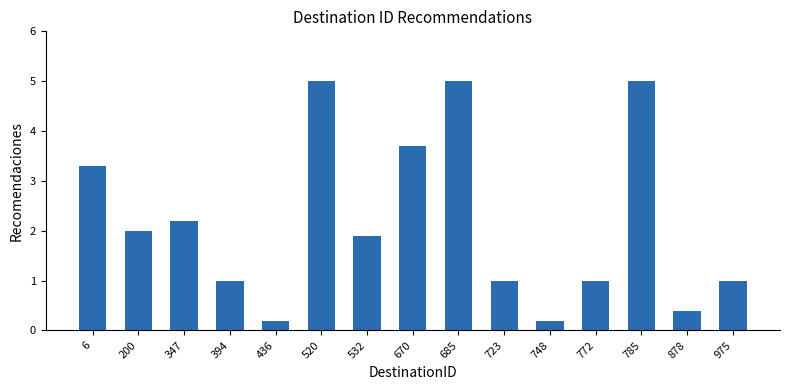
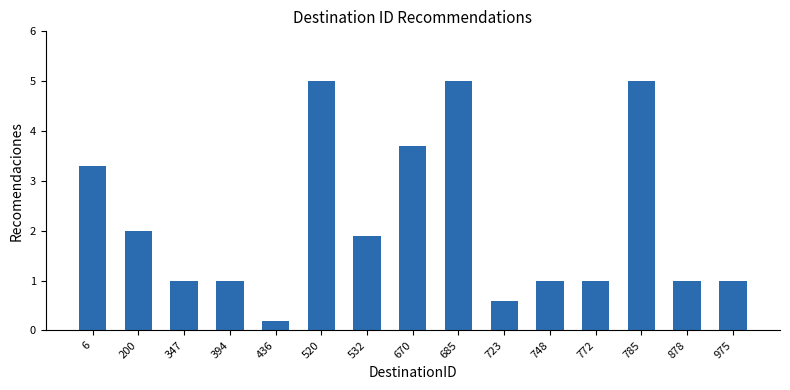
  {
    "6": 3.3,
    "200": 2.0,
-   "347": 2.2,
+   "347": 1.0,
    "394": 1.0,
    "436": 0.2,
    "520": 5.0,
    "532": 1.9,
    "670": 3.7,
    "685": 5.0,
-   "723": 1.0,
-   "748": 0.2,
+   "723": 0.6,
+   "748": 1.0,
    "772": 1.0,
    "785": 5.0,
-   "878": 0.4,
+   "878": 1.0,
    "975": 1.0
  }
